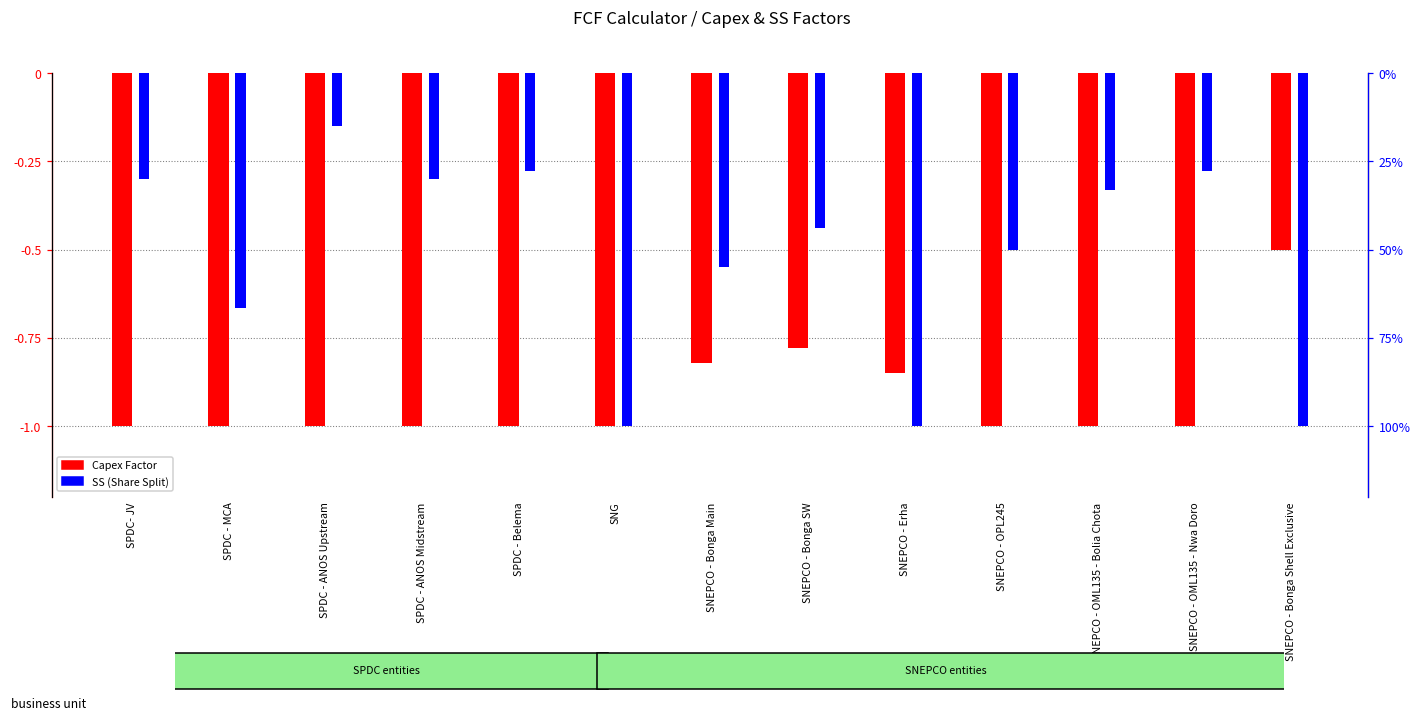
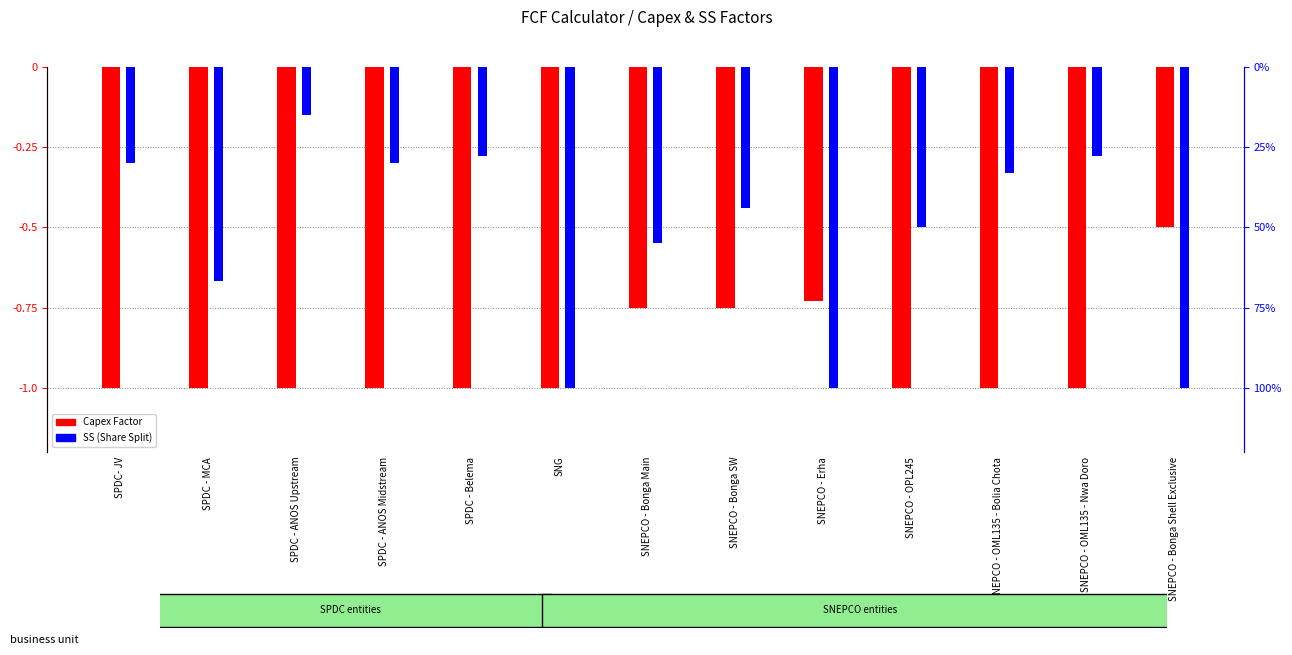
  {
    "Capex Factor": {
      "SPDC- JV": -1.00,
      "SPDC - MCA": -1.00,
      "SPDC - ANOS Upstream": -1.00,
      "SPDC - ANOS Midstream": -1.00,
      "SPDC - Belema": -1.00,
      "SNG": -1.00,
-     "SNEPCO - Bonga Main": -0.82,
-     "SNEPCO - Bonga SW": -0.78,
-     "SNEPCO - Erha": -0.85,
+     "SNEPCO - Bonga Main": -0.75,
+     "SNEPCO - Bonga SW": -0.75,
+     "SNEPCO - Erha": -0.73,
      "SNEPCO - OPL245": -1.00,
      "SNEPCO - OML135 - Bolia Chota": -1.00,
      "SNEPCO - OML135 - Nwa Doro": -1.00,
      "SNEPCO - Bonga Shell Exclusive": -0.50
    }
  }
